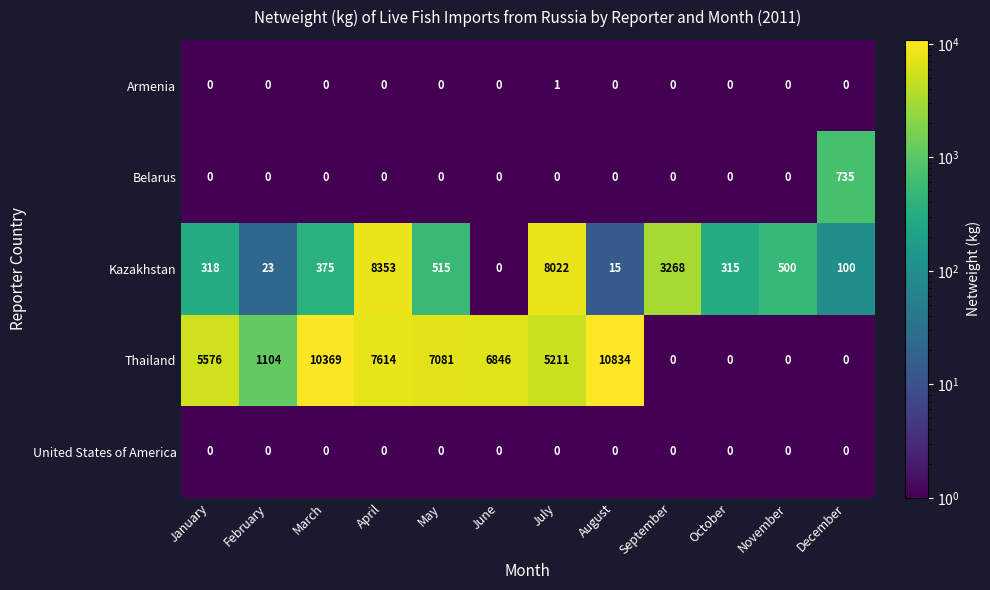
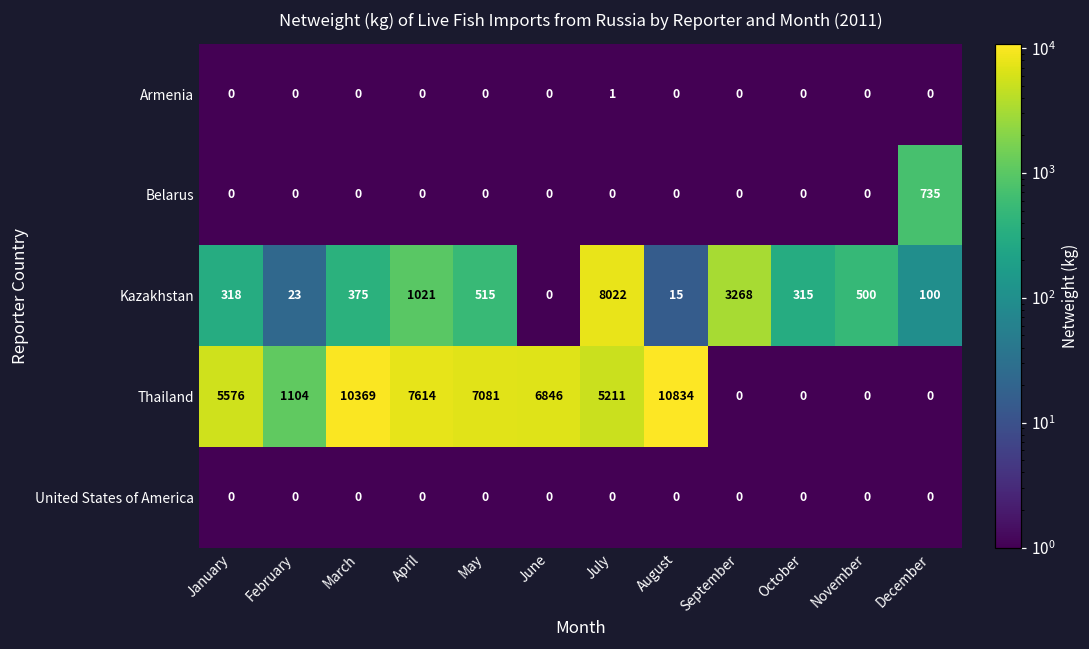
  {
    "Armenia": {
      "January": 0,
      "February": 0,
      "March": 0,
      "April": 0,
      "May": 0,
      "June": 0,
      "July": 1,
      "August": 0,
      "September": 0,
      "October": 0,
      "November": 0,
      "December": 0
    },
    "Belarus": {
      "January": 0,
      "February": 0,
      "March": 0,
      "April": 0,
      "May": 0,
      "June": 0,
      "July": 0,
      "August": 0,
      "September": 0,
      "October": 0,
      "November": 0,
      "December": 735
    },
    "Kazakhstan": {
      "January": 318,
      "February": 23,
      "March": 375,
-     "April": 8353,
+     "April": 1021,
      "May": 515,
      "June": 0,
      "July": 8022,
      "August": 15,
      "September": 3268,
      "October": 315,
      "November": 500,
      "December": 100
    },
    "Thailand": {
      "January": 5576,
      "February": 1104,
      "March": 10369,
      "April": 7614,
      "May": 7081,
      "June": 6846,
      "July": 5211,
      "August": 10834,
      "September": 0,
      "October": 0,
      "November": 0,
      "December": 0
    },
    "United States of America": {
      "January": 0,
      "February": 0,
      "March": 0,
      "April": 0,
      "May": 0,
      "June": 0,
      "July": 0,
      "August": 0,
      "September": 0,
      "October": 0,
      "November": 0,
      "December": 0
    }
  }
